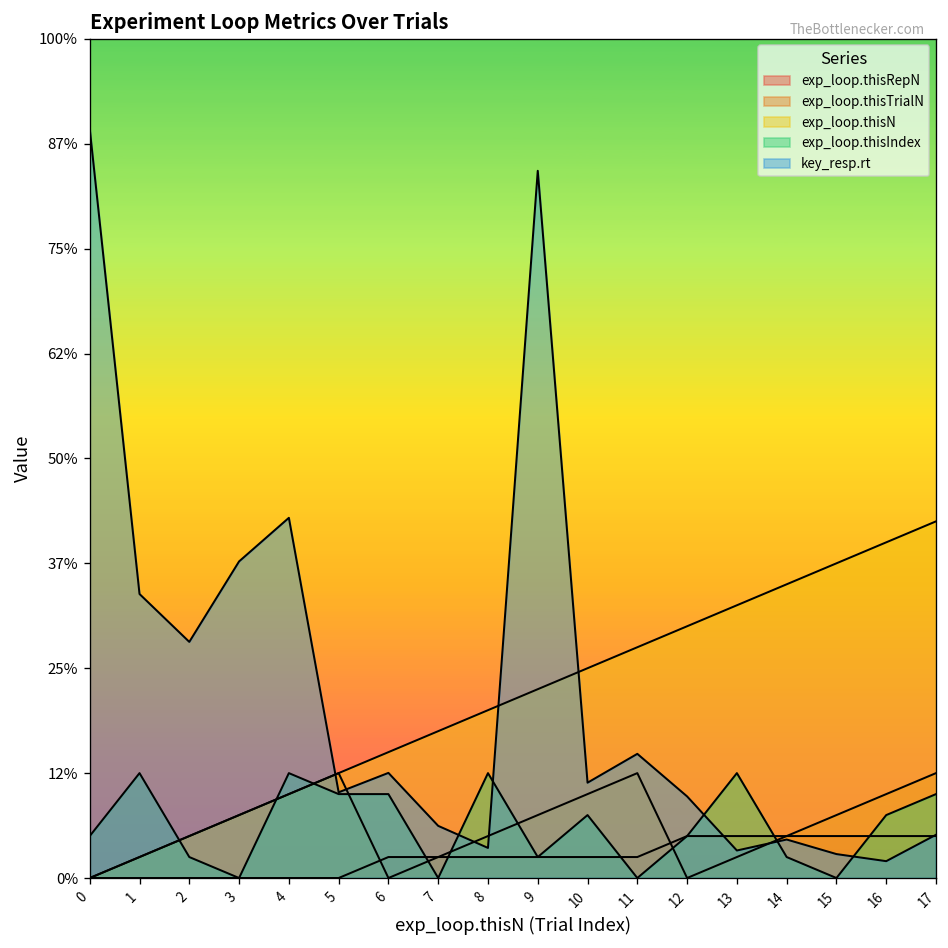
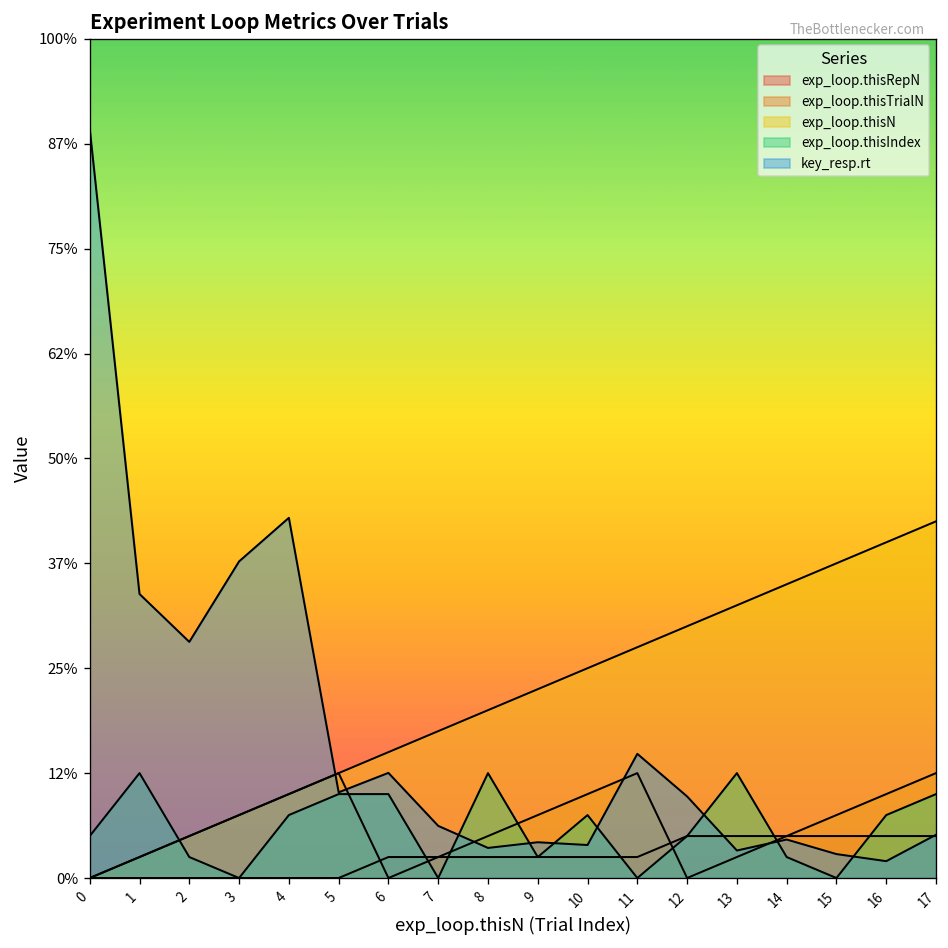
  {
    "exp_loop.thisIndex": {
      "0": "5%",
      "1": "13%",
      "2": "3%",
-     "4": "13%",
+     "4": "8%",
      "6": "10%",
      "7": "0%",
      "8": "13%",
      "10": "8%",
      "11": "0%",
      "13": "13%",
      "14": "3%",
      "15": "0%",
      "16": "8%",
      "17": "10%"
    },
    "key_resp.rt": {
      "0": "89%",
      "1": "34%",
      "2": "28%",
      "3": "38%",
      "4": "43%",
      "6": "13%",
      "7": "6%",
      "8": "4%",
-     "9": "84%",
-     "10": "11%",
+     "9": "4%",
+     "10": "4%",
      "11": "15%",
      "12": "10%",
      "13": "3%",
      "14": "5%",
      "15": "3%",
      "16": "2%"
    }
  }
